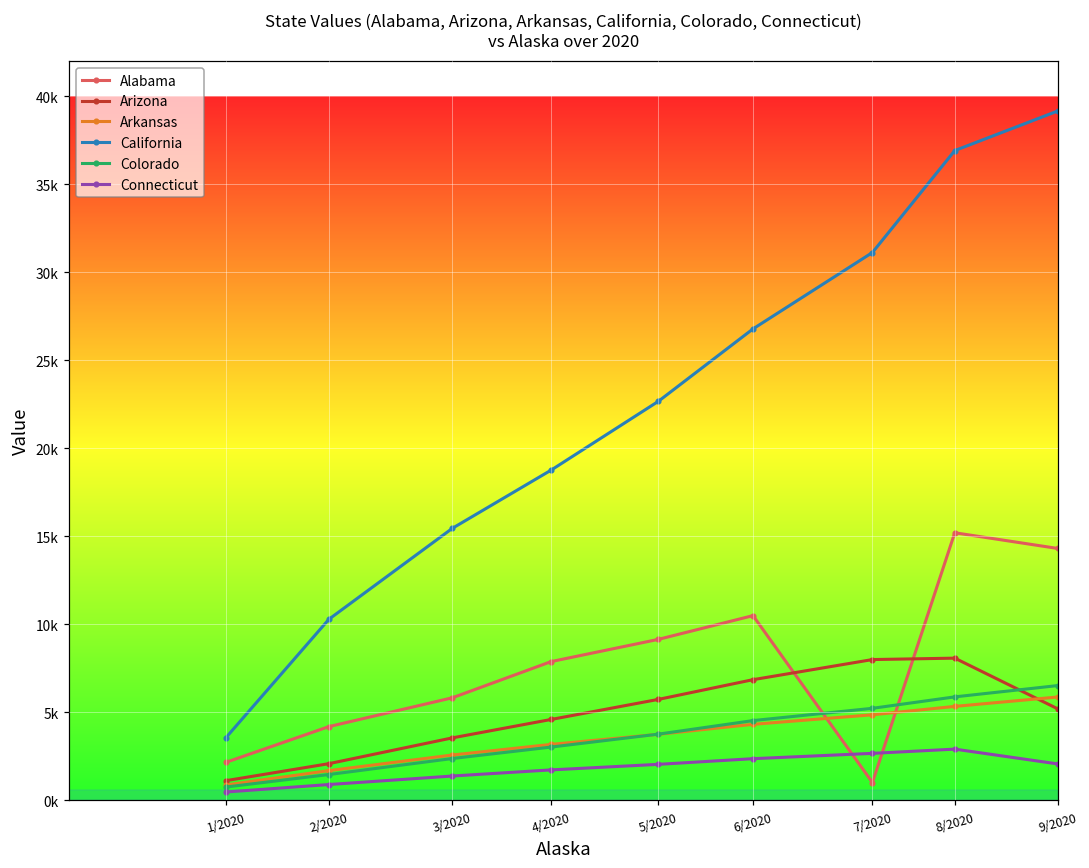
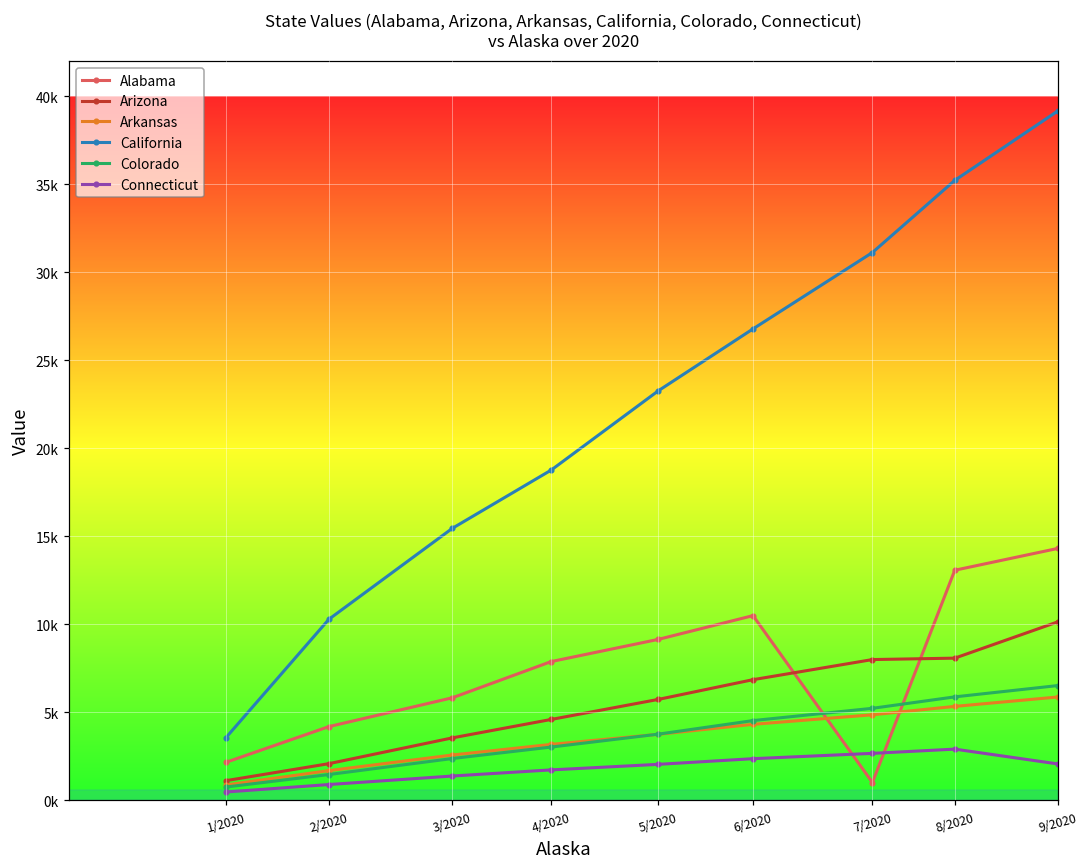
  {
    "Alabama": {
      "1/2020": 2200,
      "2/2020": 4200,
      "3/2020": 5800,
      "4/2020": 7900,
      "5/2020": 9100,
      "6/2020": 10500,
      "7/2020": 1000,
-     "8/2020": 15200,
+     "8/2020": 13100,
      "9/2020": 14300
    },
    "Arizona": {
      "1/2020": 1100,
      "2/2020": 2100,
      "3/2020": 3500,
      "4/2020": 4600,
      "5/2020": 5700,
      "6/2020": 6900,
      "7/2020": 8000,
      "8/2020": 8100,
-     "9/2020": 5200
+     "9/2020": 10100
    },
    "Arkansas": {
      "2/2020": 1700,
      "3/2020": 2600,
      "6/2020": 4300,
      "7/2020": 4900,
      "8/2020": 5300,
      "9/2020": 5900
    },
    "California": {
      "1/2020": 3600,
      "2/2020": 10300,
      "3/2020": 15500,
      "4/2020": 18800,
-     "5/2020": 22700,
+     "5/2020": 23300,
      "6/2020": 26800,
      "7/2020": 31100,
-     "8/2020": 36900,
+     "8/2020": 35200,
      "9/2020": 39200
    },
    "Colorado": {
      "2/2020": 1500,
      "3/2020": 2400,
      "6/2020": 4500,
      "7/2020": 5200,
      "8/2020": 5900,
      "9/2020": 6500
    },
    "Connecticut": {
      "2/2020": 900,
      "3/2020": 1400,
      "4/2020": 1700,
      "5/2020": 2000,
      "6/2020": 2400,
      "7/2020": 2700,
      "8/2020": 2900,
      "9/2020": 2100
    }
  }
